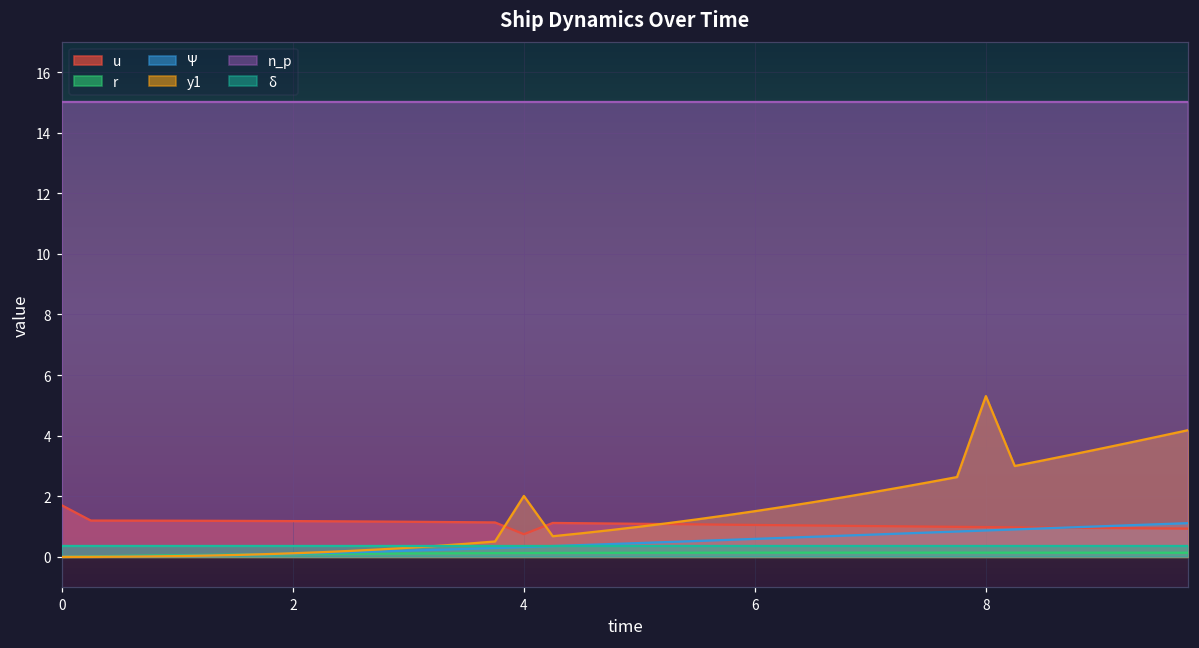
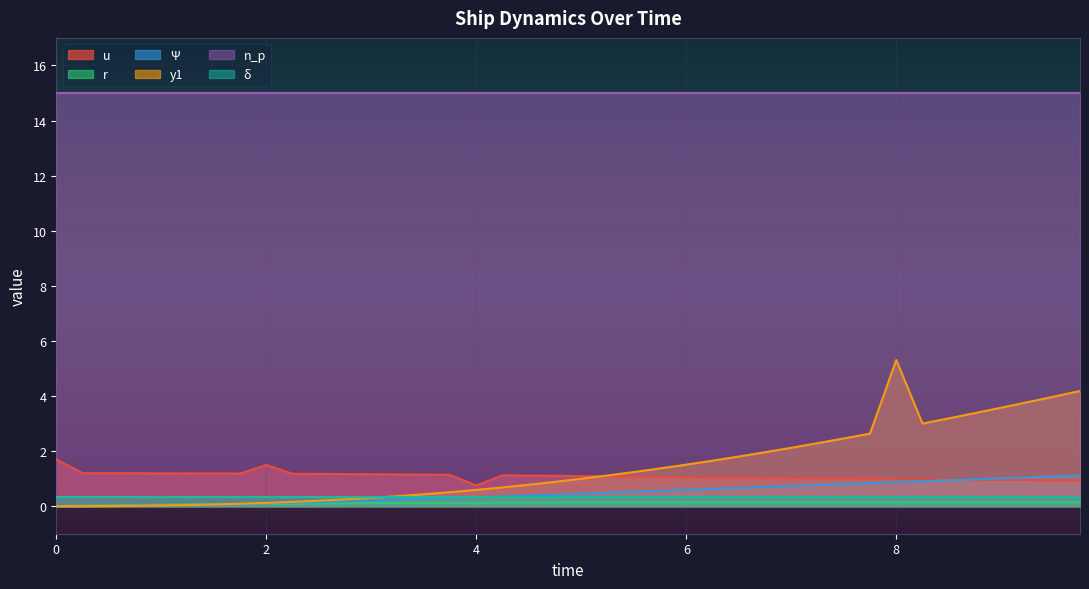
  {
    "u": {
      "0": 1.7,
-     "2": 1.2,
+     "2": 1.5,
      "4": 0.7,
      "6": 1.1,
      "8": 1.0
    },
    "Ψ": {
      "6": 0.6,
      "8": 0.9
    },
    "y1": {
-     "4": 2.0,
+     "4": 0.6,
      "6": 1.5,
      "8": 5.3
    },
    "n_p": {
      "0": 15.0,
      "2": 15.0,
      "4": 15.0,
      "6": 15.0,
      "8": 15.0
    }
  }
